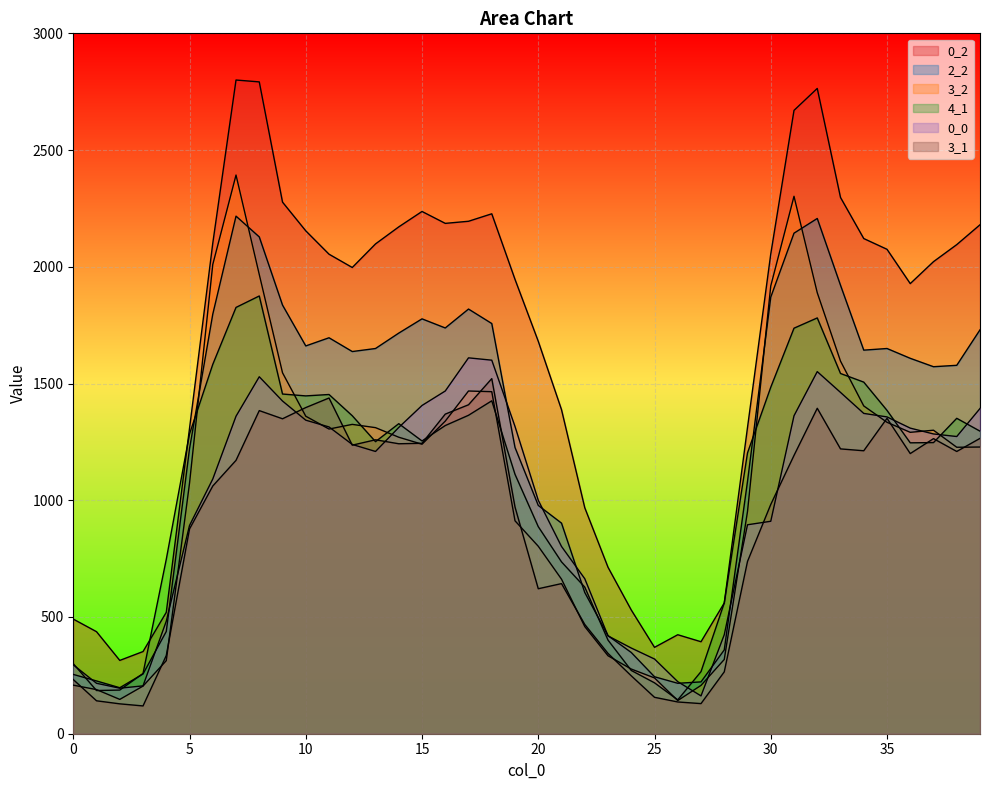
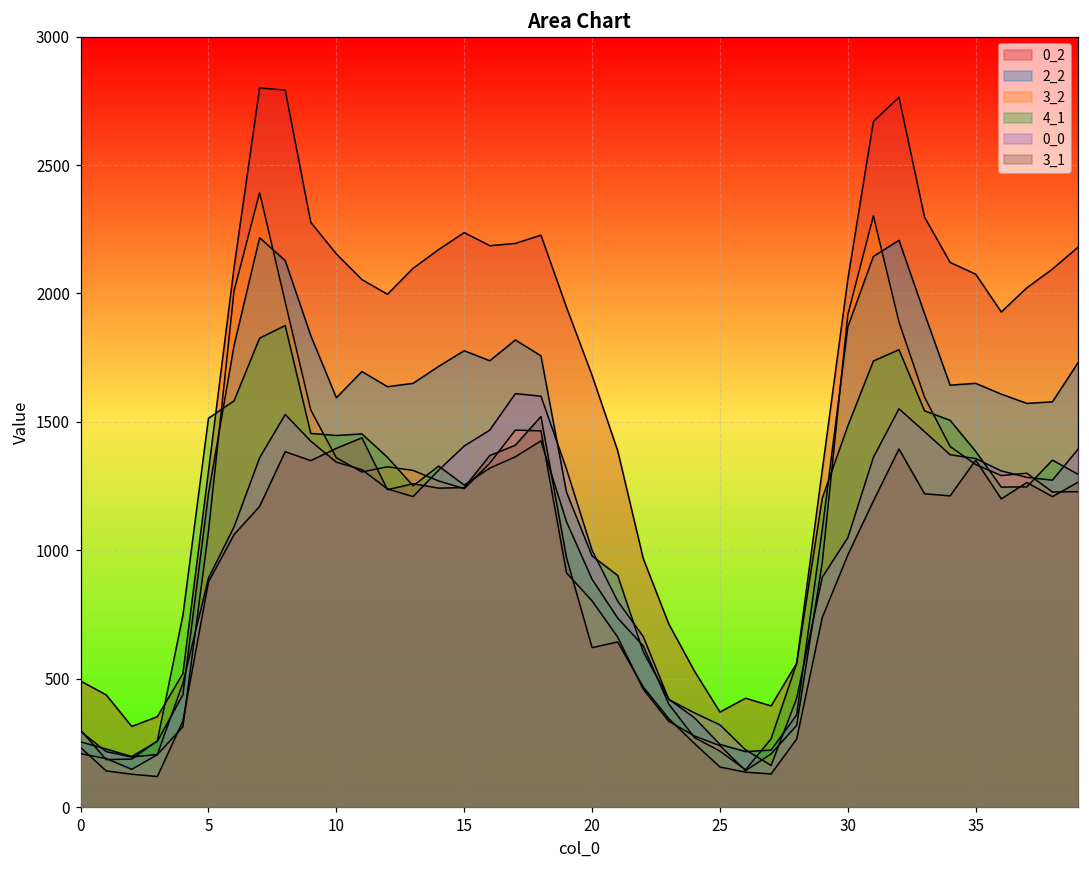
  {
    "2_2": {
      "0": 250,
      "5": 1220,
-     "10": 1660,
+     "10": 1590,
      "15": 1780,
      "20": 980,
      "30": 1870,
      "35": 1650
    },
    "4_1": {
-     "5": 1280,
+     "5": 1510,
      "10": 1450,
      "20": 890,
      "25": 220,
      "30": 1480,
      "35": 1390
    },
    "0_0": {
      "5": 890,
      "10": 1340,
      "15": 1410,
      "20": 1000,
      "25": 320,
-     "30": 910
+     "30": 1050
    }
  }
